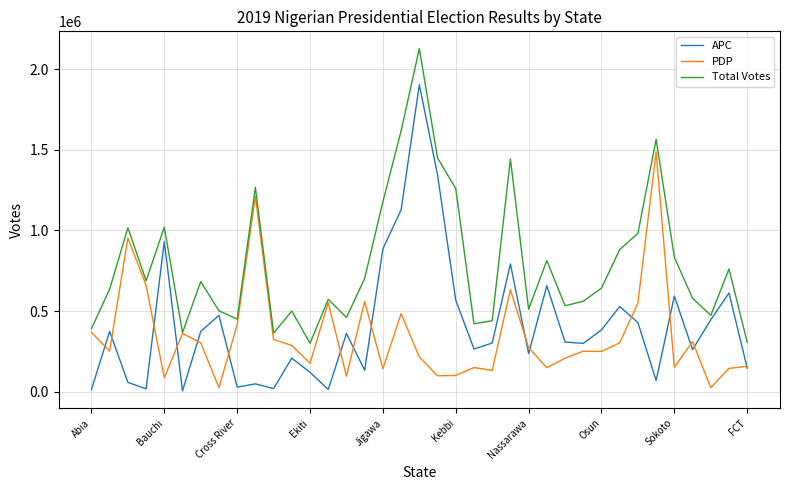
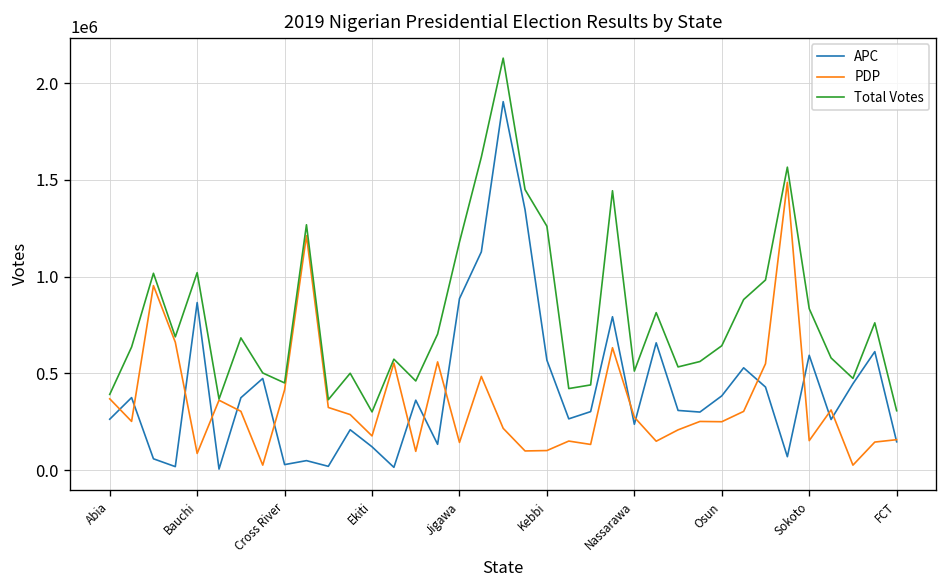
  {
    "APC": {
-     "Abia": 10000,
-     "Bauchi": 930000,
+     "Abia": 260000,
+     "Bauchi": 870000,
      "Cross River": 30000,
      "Ekiti": 120000,
      "Jigawa": 890000,
      "Kebbi": 570000,
      "Nassarawa": 240000,
      "Osun": 380000,
      "Sokoto": 590000
    },
    "PDP": {
      "Abia": 370000,
      "Bauchi": 90000,
      "Cross River": 410000,
      "Ekiti": 180000,
      "Jigawa": 140000,
      "Kebbi": 100000,
      "Nassarawa": 270000,
      "Osun": 250000,
      "Sokoto": 150000
    },
    "Total Votes": {
      "Abia": 390000,
      "Bauchi": 1020000,
      "Cross River": 450000,
      "Ekiti": 300000,
      "Jigawa": 1180000,
      "Kebbi": 1260000,
      "Nassarawa": 510000,
      "Osun": 640000,
      "Sokoto": 830000,
      "FCT": 310000
    }
  }
